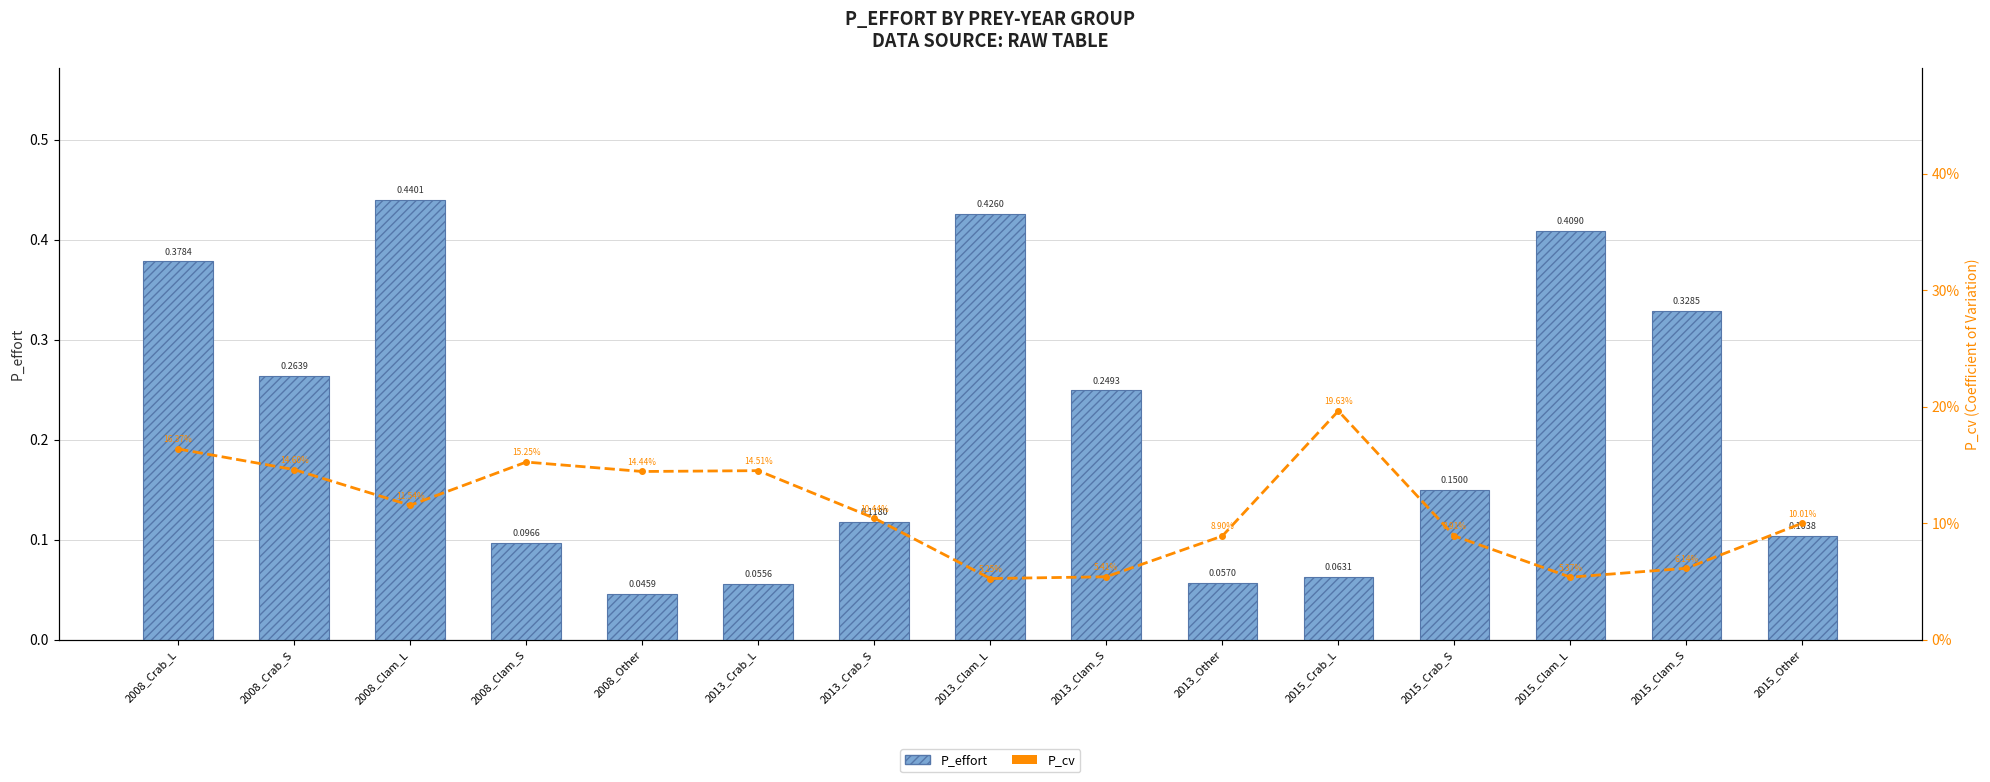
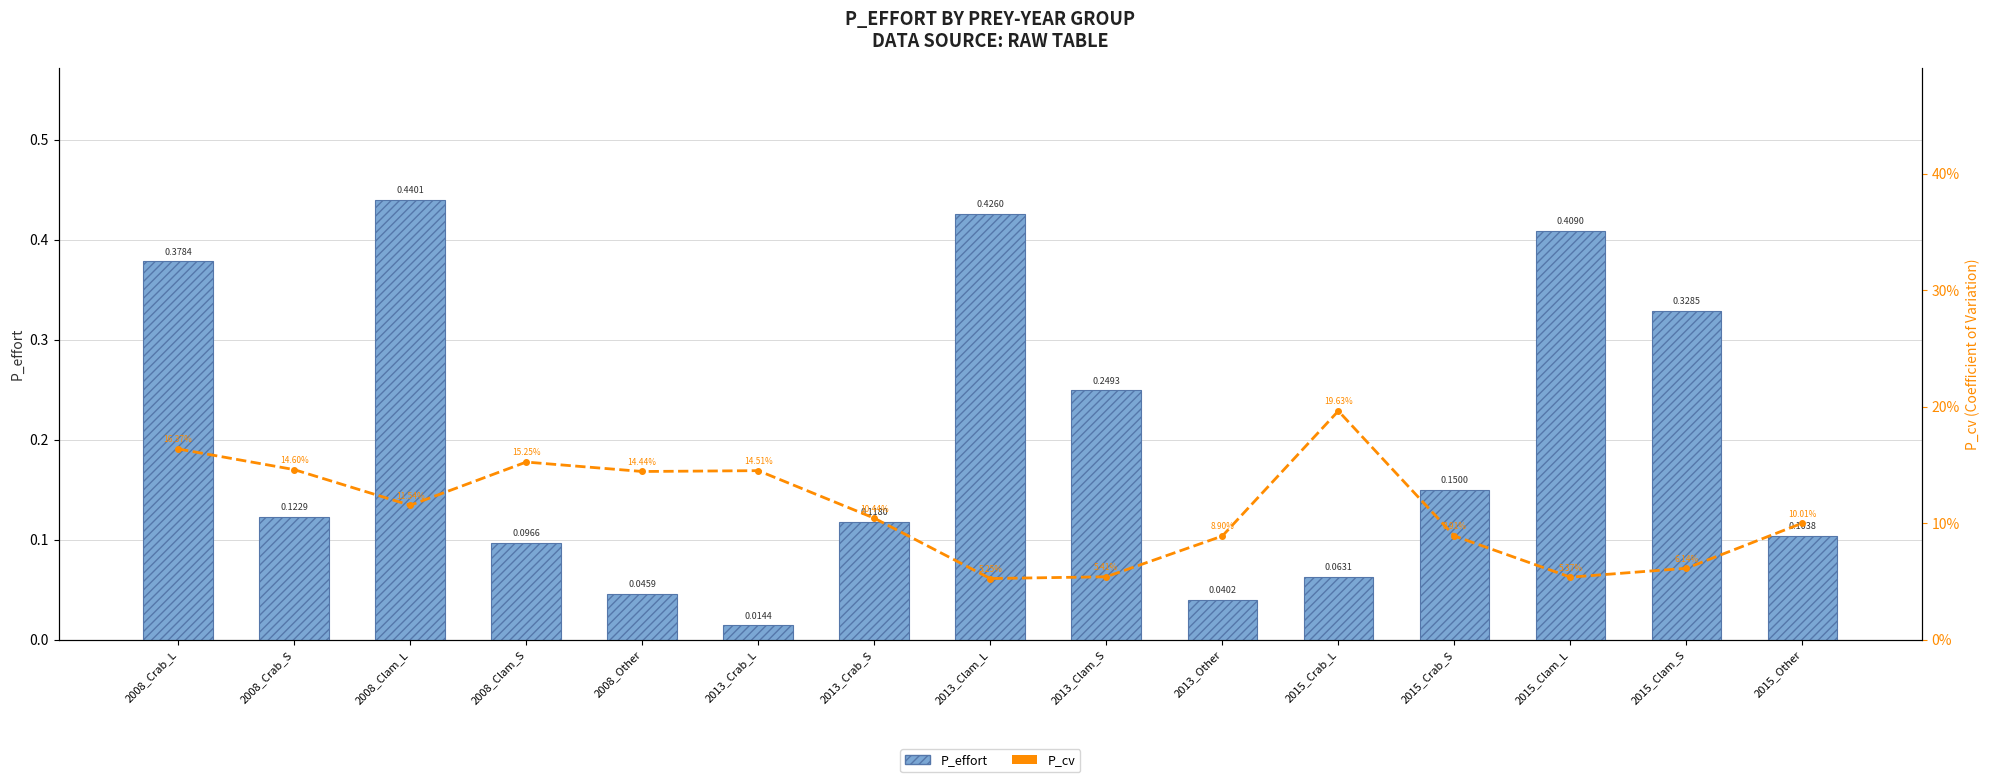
  {
    "P_effort": {
      "2008_Crab_L": 0.3784,
-     "2008_Crab_S": 0.2639,
+     "2008_Crab_S": 0.1229,
      "2008_Clam_L": 0.4401,
      "2008_Clam_S": 0.0966,
      "2008_Other": 0.0459,
-     "2013_Crab_L": 0.0556,
+     "2013_Crab_L": 0.0144,
      "2013_Clam_L": 0.4260,
      "2013_Clam_S": 0.2493,
-     "2013_Other": 0.0570,
+     "2013_Other": 0.0402,
      "2015_Crab_L": 0.0631,
      "2015_Crab_S": 0.1500,
      "2015_Clam_L": 0.4090,
      "2015_Clam_S": 0.3285
    }
  }
